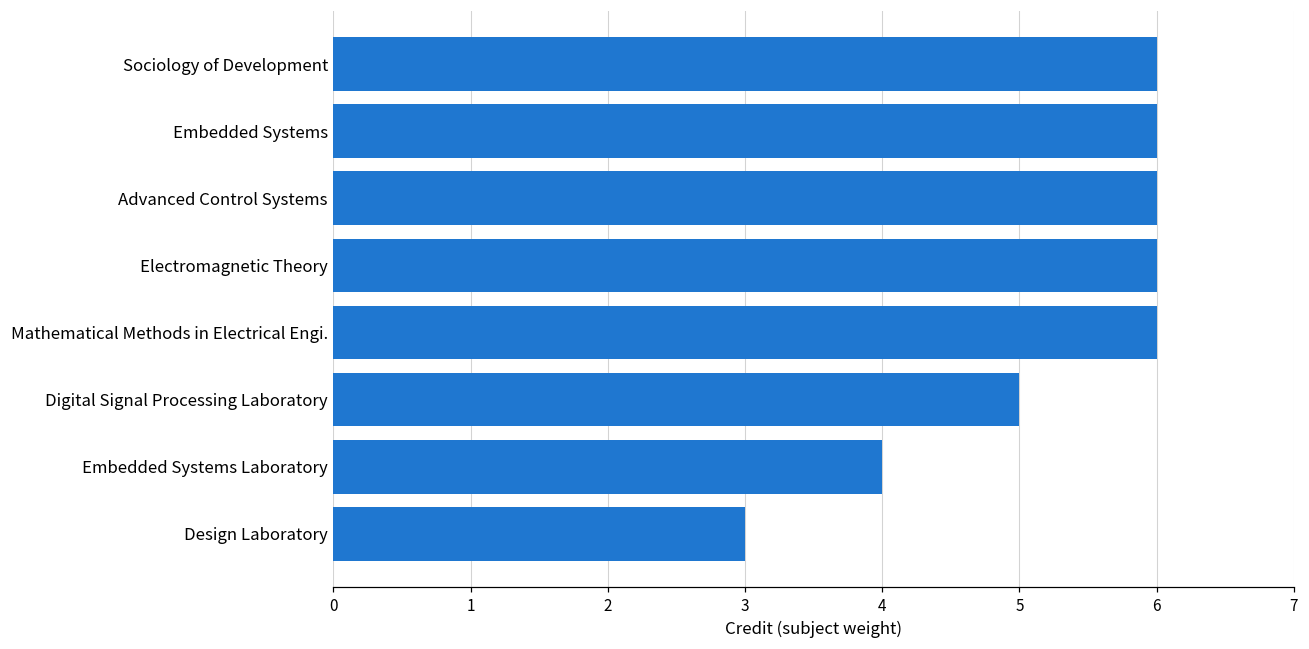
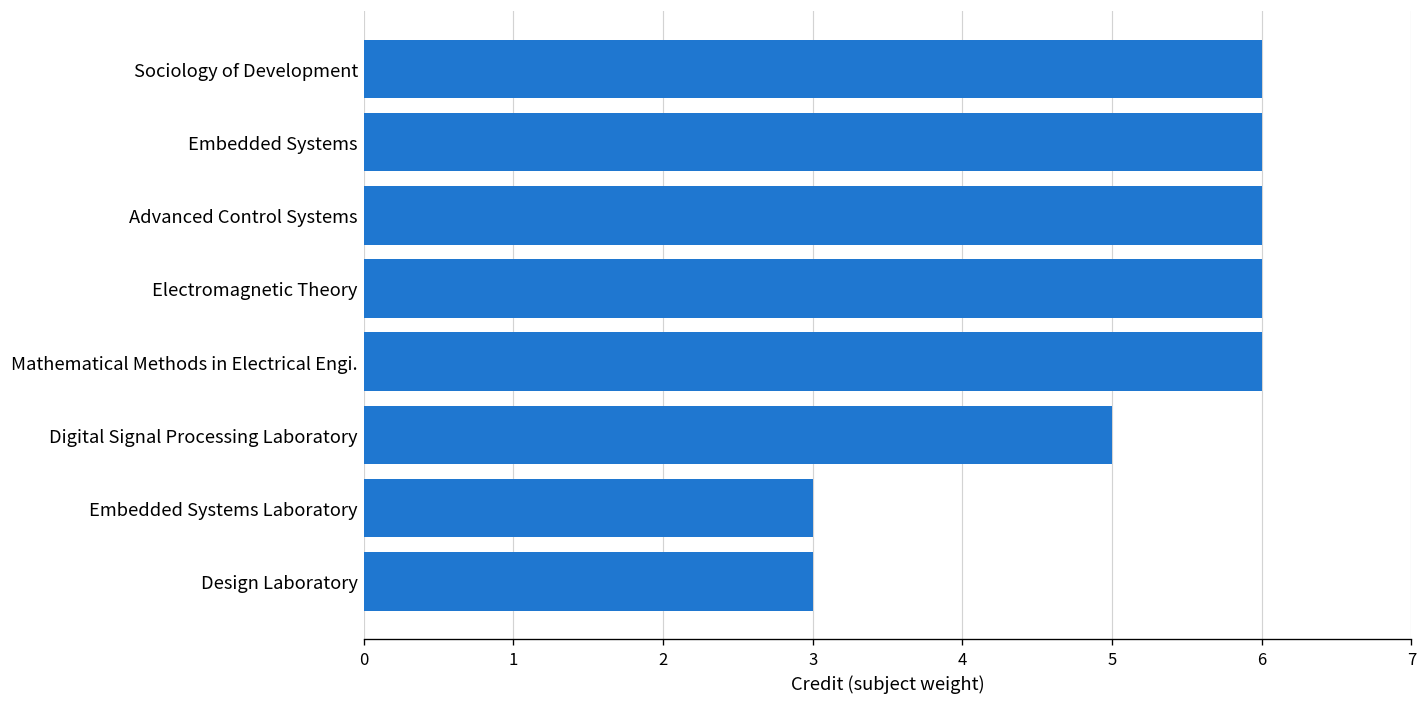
  {
    "Sociology of Development": 6,
    "Embedded Systems": 6,
    "Advanced Control Systems": 6,
    "Electromagnetic Theory": 6,
    "Mathematical Methods in Electrical Engi.": 6,
    "Digital Signal Processing Laboratory": 5,
-   "Embedded Systems Laboratory": 4,
+   "Embedded Systems Laboratory": 3,
    "Design Laboratory": 3
  }
